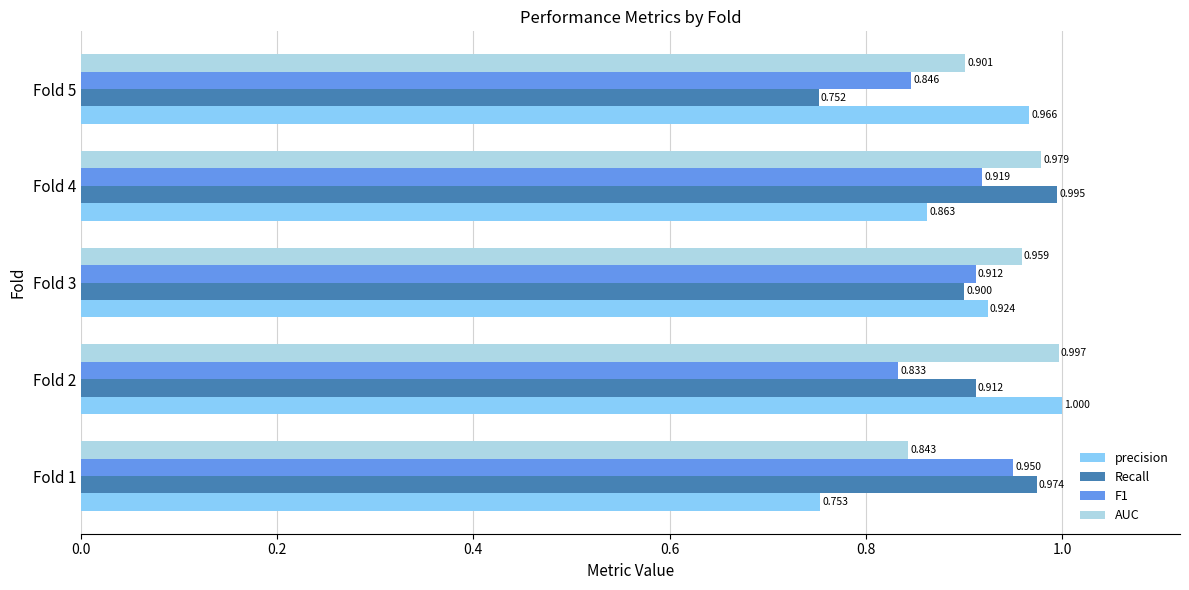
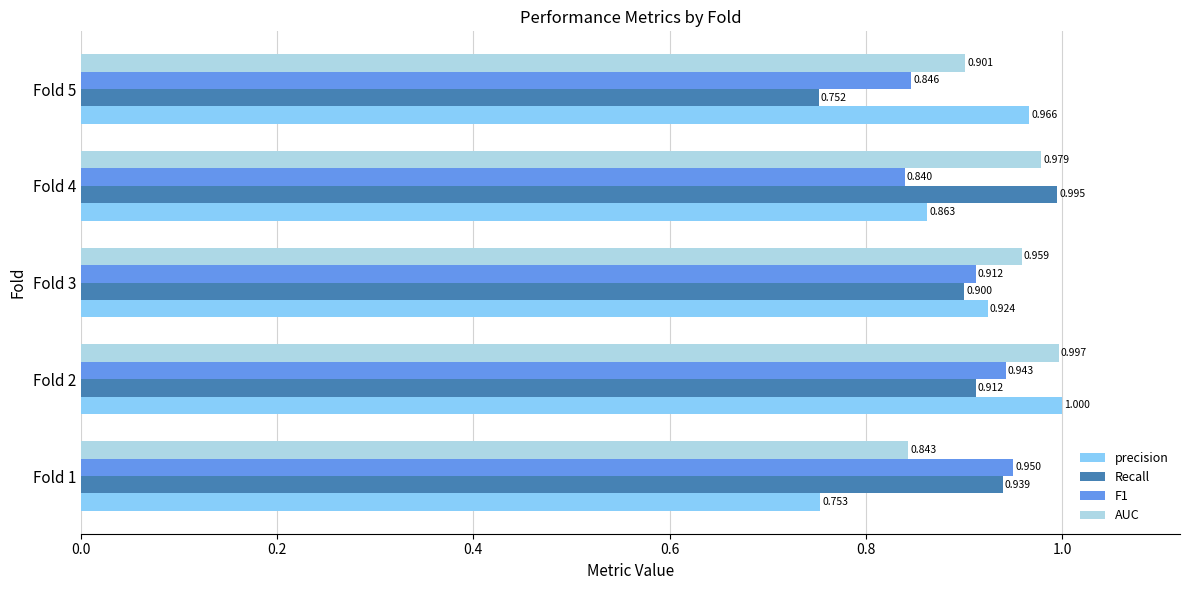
  {
    "Recall": {
      "Fold 5": 0.752,
      "Fold 4": 0.995,
      "Fold 3": 0.900,
      "Fold 2": 0.912,
-     "Fold 1": 0.974
+     "Fold 1": 0.939
    },
    "F1": {
      "Fold 5": 0.846,
-     "Fold 4": 0.919,
+     "Fold 4": 0.840,
      "Fold 3": 0.912,
-     "Fold 2": 0.833,
+     "Fold 2": 0.943,
      "Fold 1": 0.950
    }
  }
